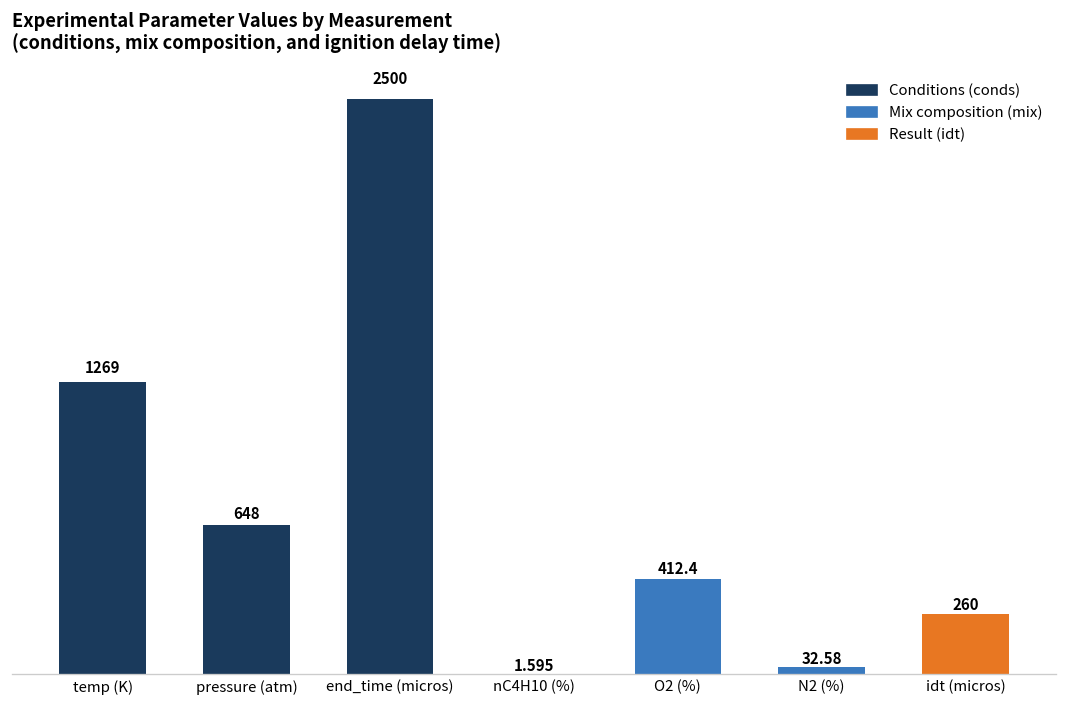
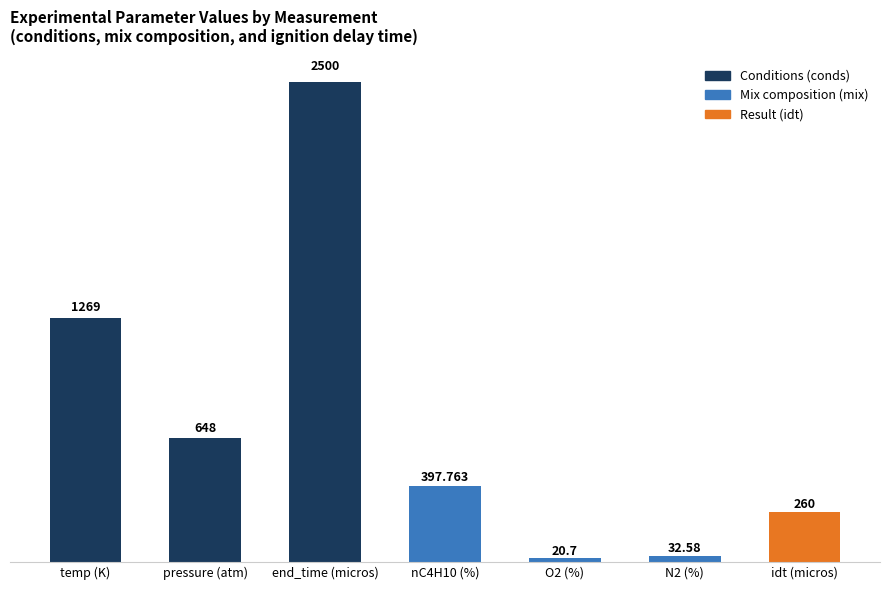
  {
    "temp (K)": 1269,
    "pressure (atm)": 648,
    "end_time (micros)": 2500,
-   "nC4H10 (%)": 1.595,
-   "O2 (%)": 412.4,
+   "nC4H10 (%)": 397.763,
+   "O2 (%)": 20.7,
    "N2 (%)": 32.58,
    "idt (micros)": 260
  }
